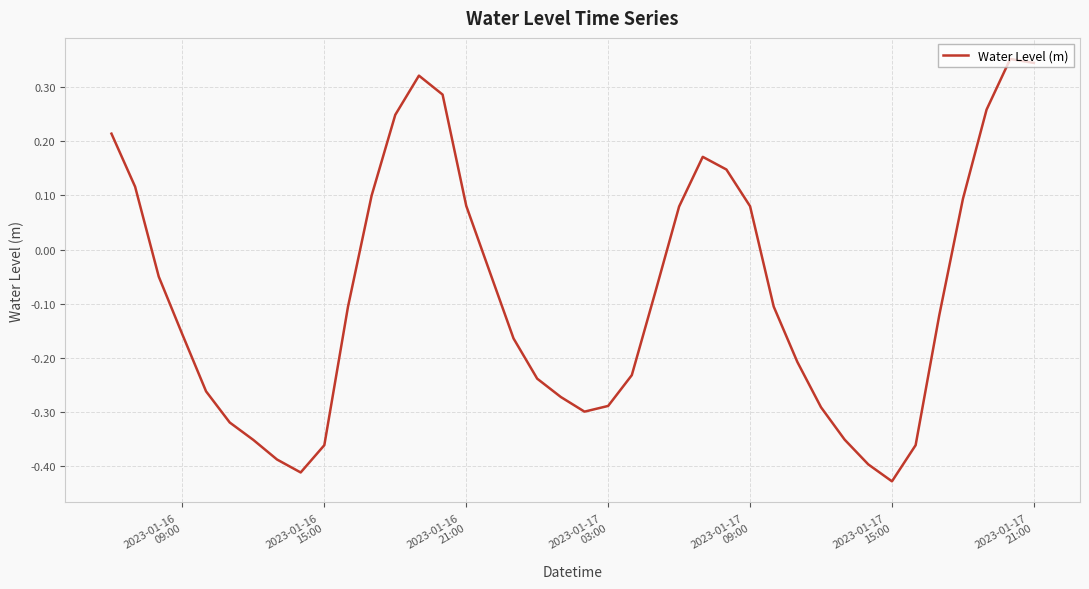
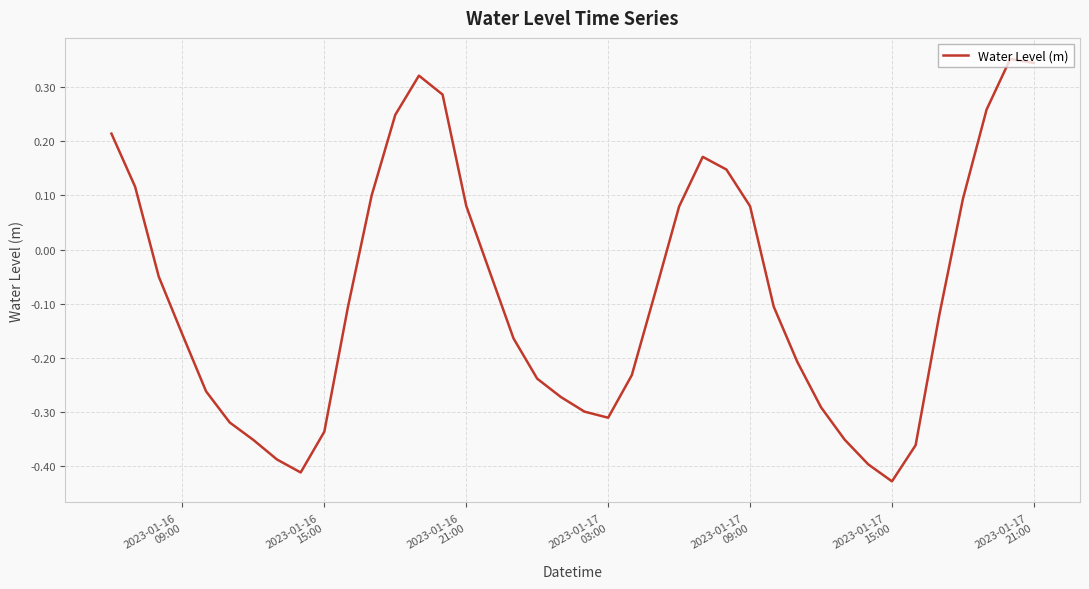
  {
    "2023-01-16 09:00": -0.16,
-   "2023-01-16 15:00": -0.36,
+   "2023-01-16 15:00": -0.34,
    "2023-01-16 21:00": 0.08,
-   "2023-01-17 03:00": -0.29,
+   "2023-01-17 03:00": -0.31,
    "2023-01-17 09:00": 0.08,
    "2023-01-17 15:00": -0.43
  }
